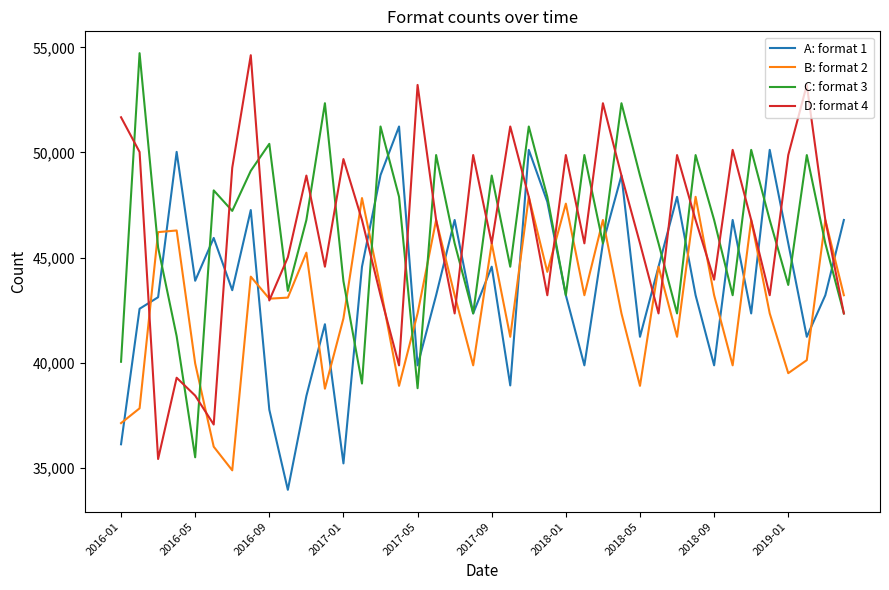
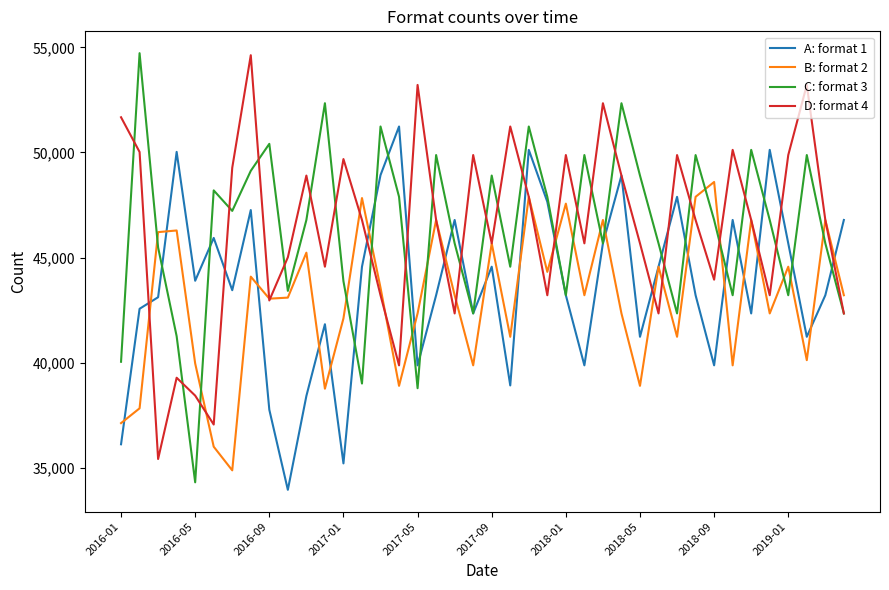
  {
    "A: format 1": {
      "2016-01": "36,100",
      "2016-05": "43,900",
      "2016-09": "37,800",
      "2017-01": "35,200",
      "2017-05": "39,900",
      "2017-09": "44,600",
      "2018-05": "41,200",
      "2018-09": "39,900",
      "2019-01": "45,700"
    },
    "B: format 2": {
      "2016-01": "37,100",
      "2016-05": "40,000",
      "2017-01": "42,100",
      "2017-05": "42,300",
      "2018-01": "47,600",
      "2018-05": "38,900",
-     "2018-09": "43,200",
-     "2019-01": "39,500"
+     "2018-09": "48,600",
+     "2019-01": "44,600"
    },
    "C: format 3": {
      "2016-01": "40,000",
-     "2016-05": "35,500",
+     "2016-05": "34,300",
      "2016-09": "50,400",
      "2017-01": "43,900",
      "2017-05": "38,800",
      "2017-09": "48,900",
      "2018-05": "48,900",
      "2018-09": "46,800",
-     "2019-01": "43,700"
+     "2019-01": "43,200"
    },
    "D: format 4": {
      "2016-01": "51,700",
      "2016-05": "38,400",
      "2017-01": "49,700",
      "2017-05": "53,200",
      "2018-01": "49,900",
      "2018-05": "45,700",
      "2018-09": "44,000",
      "2019-01": "49,900"
    }
  }
